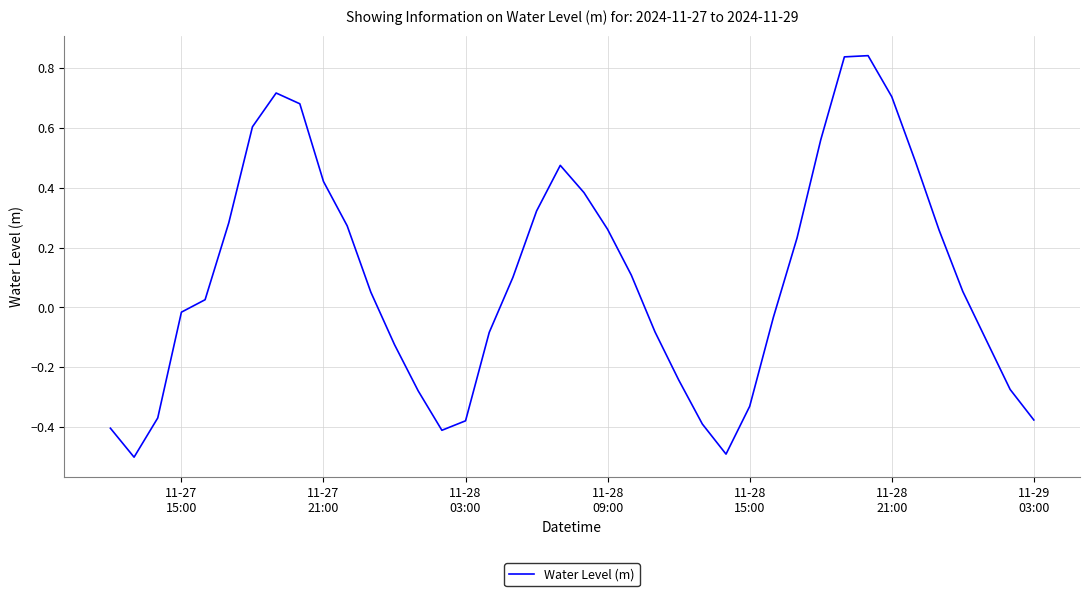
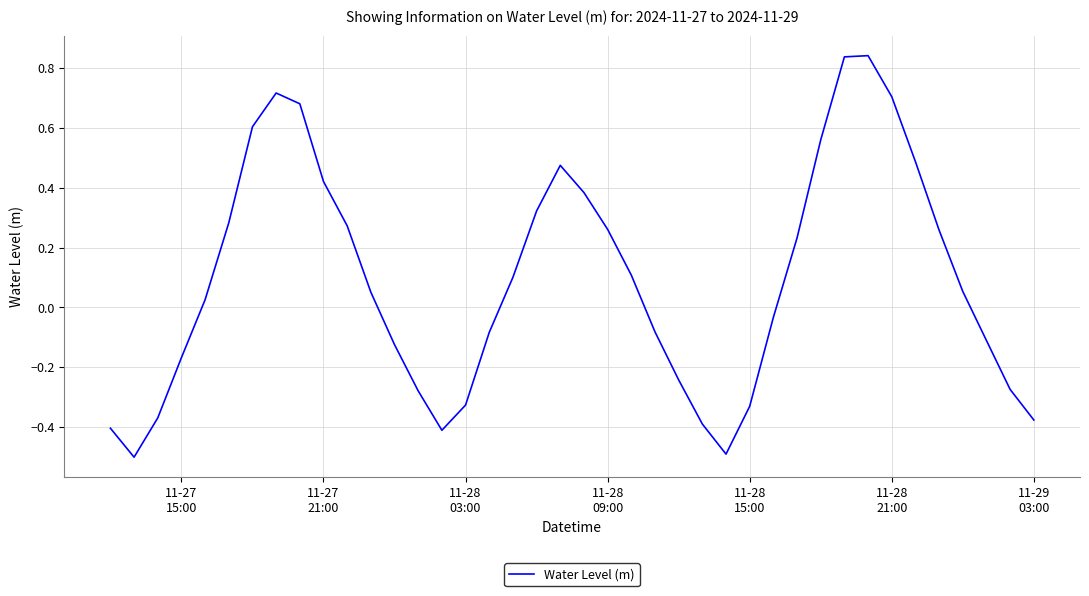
  {
-   "11-27 15:00": -0.02,
+   "11-27 15:00": -0.17,
    "11-27 21:00": 0.42,
-   "11-28 03:00": -0.38,
+   "11-28 03:00": -0.33,
    "11-28 09:00": 0.26,
    "11-28 15:00": -0.33,
    "11-28 21:00": 0.70,
    "11-29 03:00": -0.38
  }
